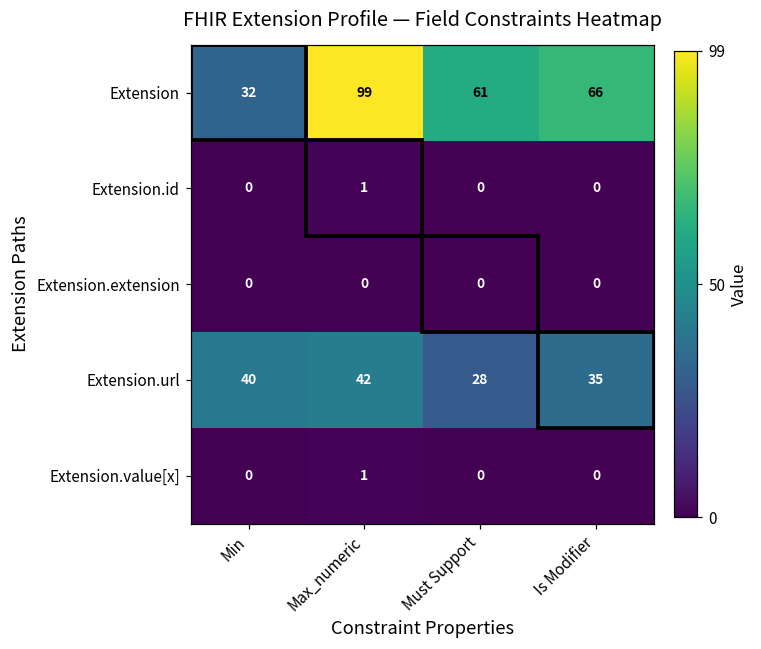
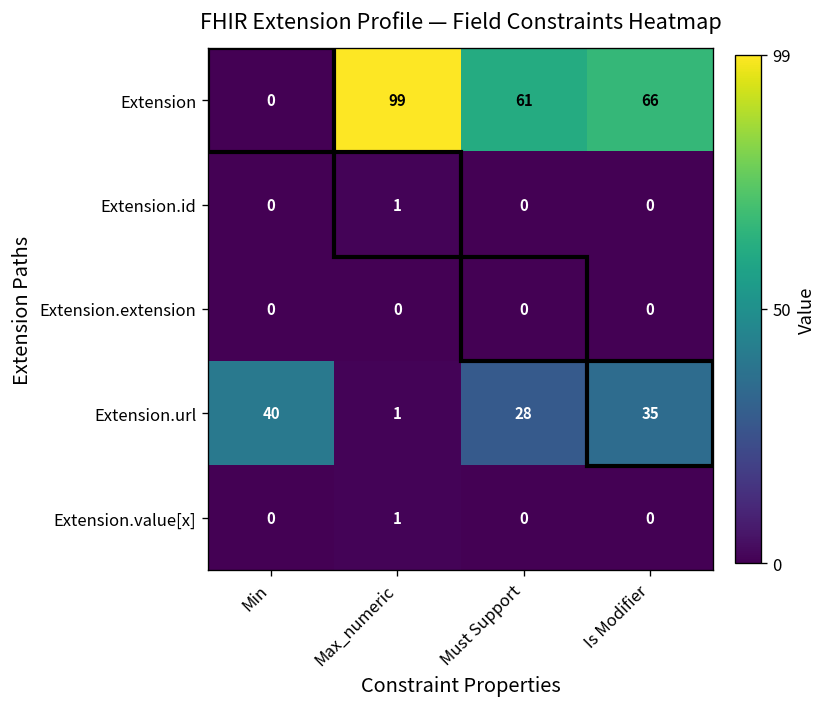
  {
    "Extension": {
-     "Min": 32,
+     "Min": 0,
      "Max_numeric": 99,
      "Must Support": 61,
      "Is Modifier": 66
    },
    "Extension.id": {
      "Min": 0,
      "Max_numeric": 1,
      "Must Support": 0,
      "Is Modifier": 0
    },
    "Extension.extension": {
      "Min": 0,
      "Max_numeric": 0,
      "Must Support": 0,
      "Is Modifier": 0
    },
    "Extension.url": {
      "Min": 40,
-     "Max_numeric": 42,
+     "Max_numeric": 1,
      "Must Support": 28,
      "Is Modifier": 35
    },
    "Extension.value[x]": {
      "Min": 0,
      "Max_numeric": 1,
      "Must Support": 0,
      "Is Modifier": 0
    }
  }
